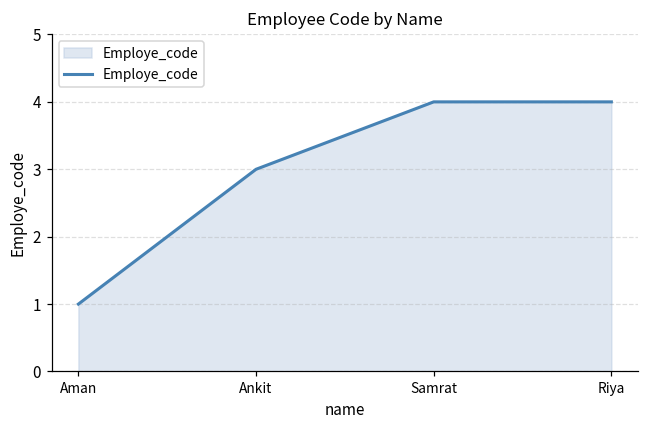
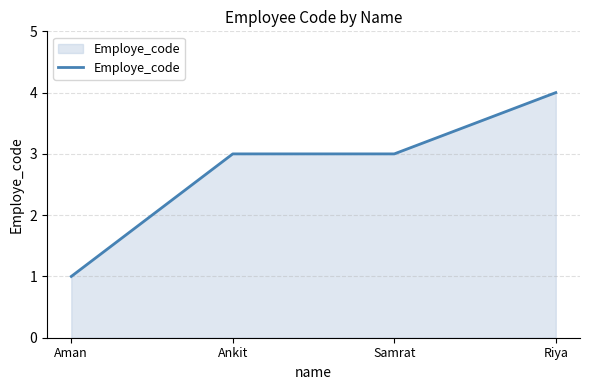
  {
    "Aman": 1,
    "Ankit": 3,
-   "Samrat": 4,
+   "Samrat": 3,
    "Riya": 4
  }
